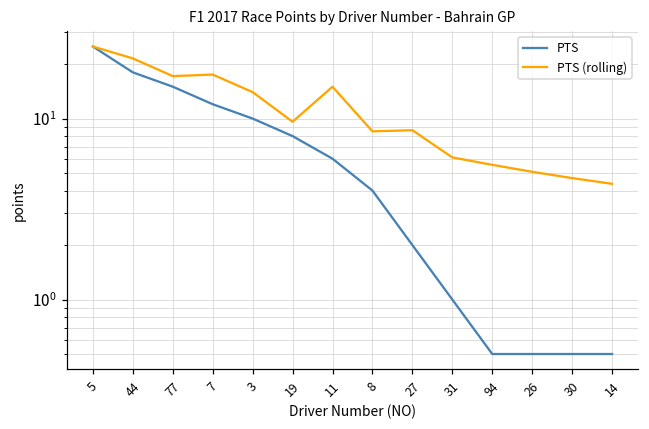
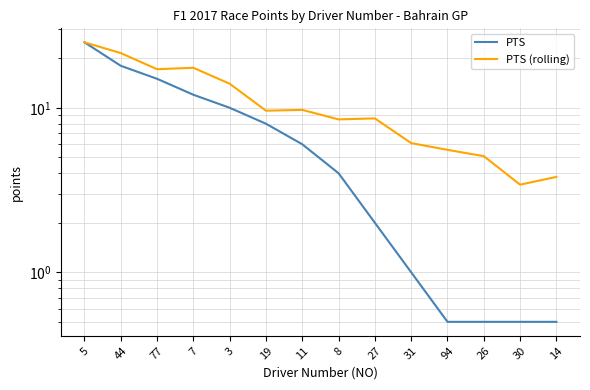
  {
    "PTS": {
      "44": 18,
      "77": 15,
      "7": 12,
      "3": 10,
      "19": 8,
      "11": 6.0,
      "8": 4.0,
      "27": 2.0,
      "31": 1.0,
      "94": 0.5,
      "26": 0.5,
      "30": 0.5,
      "14": 0.5
    },
    "PTS (rolling)": {
      "44": 22,
      "77": 17,
      "7": 18,
      "3": 14,
      "19": 10,
-     "11": 15,
+     "11": 10,
      "8": 9,
      "27": 9,
      "31": 6.1,
      "94": 5.6,
      "26": 5.1,
-     "30": 4.7,
-     "14": 4.4
+     "30": 3.4,
+     "14": 3.8
    }
  }
